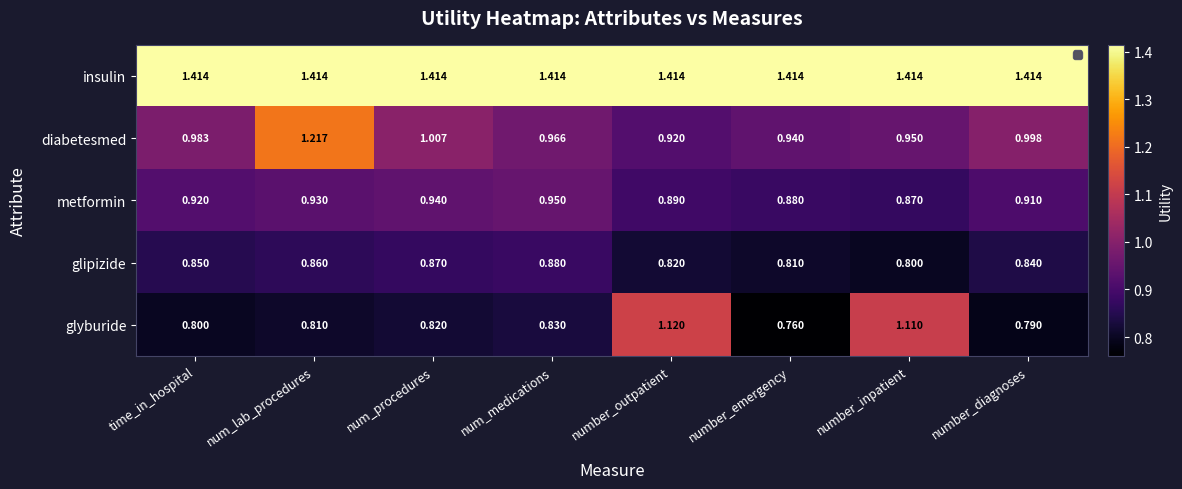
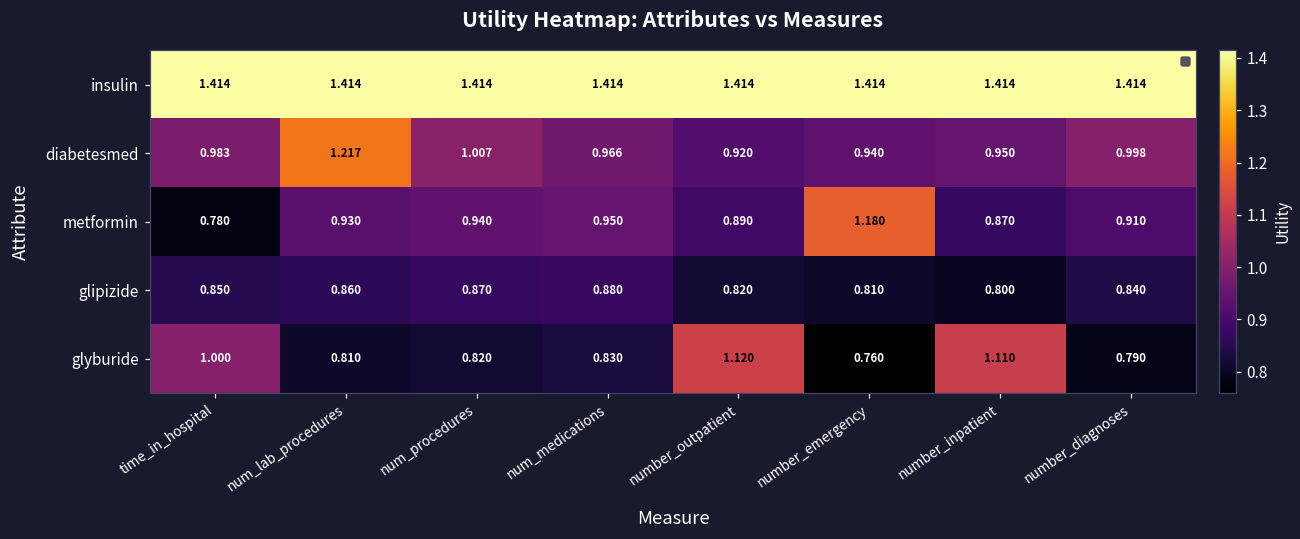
  {
    "insulin": {
      "time_in_hospital": 1.414,
      "num_lab_procedures": 1.414,
      "num_procedures": 1.414,
      "num_medications": 1.414,
      "number_outpatient": 1.414,
      "number_emergency": 1.414,
      "number_inpatient": 1.414,
      "number_diagnoses": 1.414
    },
    "diabetesmed": {
      "time_in_hospital": 0.983,
      "num_lab_procedures": 1.217,
      "num_procedures": 1.007,
      "num_medications": 0.966,
      "number_outpatient": 0.920,
      "number_emergency": 0.940,
      "number_inpatient": 0.950,
      "number_diagnoses": 0.998
    },
    "metformin": {
-     "time_in_hospital": 0.920,
+     "time_in_hospital": 0.780,
      "num_lab_procedures": 0.930,
      "num_procedures": 0.940,
      "num_medications": 0.950,
      "number_outpatient": 0.890,
-     "number_emergency": 0.880,
+     "number_emergency": 1.180,
      "number_inpatient": 0.870,
      "number_diagnoses": 0.910
    },
    "glipizide": {
      "time_in_hospital": 0.850,
      "num_lab_procedures": 0.860,
      "num_procedures": 0.870,
      "num_medications": 0.880,
      "number_outpatient": 0.820,
      "number_emergency": 0.810,
      "number_inpatient": 0.800,
      "number_diagnoses": 0.840
    },
    "glyburide": {
-     "time_in_hospital": 0.800,
+     "time_in_hospital": 1.000,
      "num_lab_procedures": 0.810,
      "num_procedures": 0.820,
      "num_medications": 0.830,
      "number_outpatient": 1.120,
      "number_emergency": 0.760,
      "number_inpatient": 1.110,
      "number_diagnoses": 0.790
    }
  }
